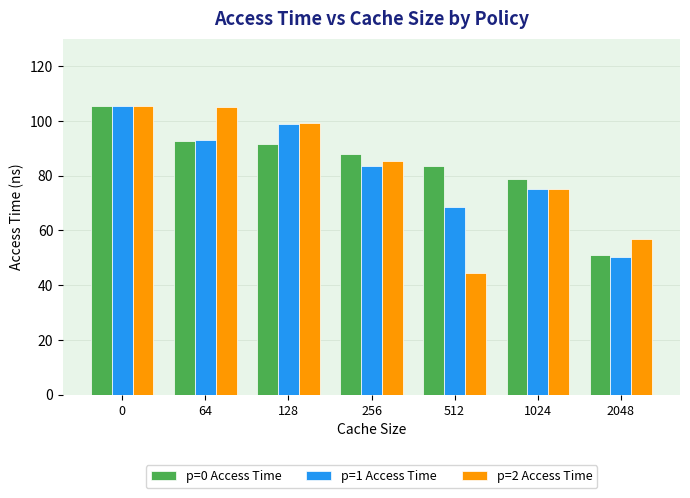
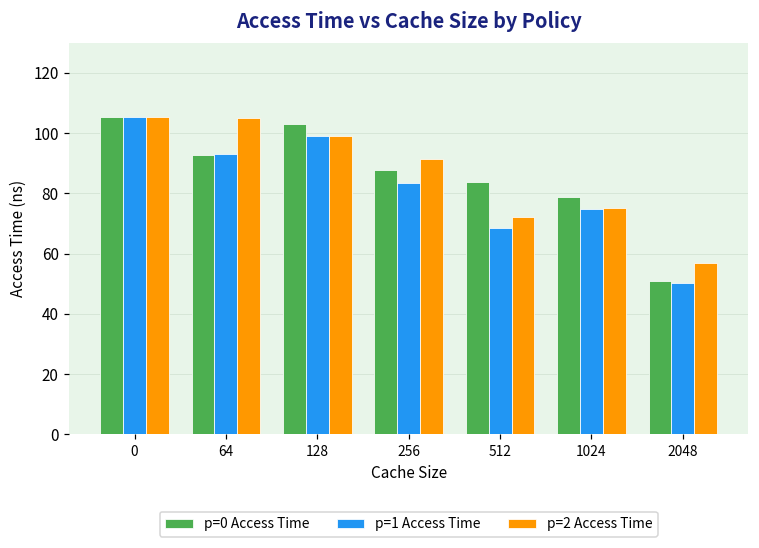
  {
    "p=0 Access Time": {
      "0": 105,
      "64": 93,
-     "128": 91,
+     "128": 103,
      "256": 88,
      "512": 84,
      "1024": 79,
      "2048": 51
    },
    "p=1 Access Time": {
      "0": 105,
      "64": 93,
      "128": 99,
      "256": 83,
      "512": 69,
      "1024": 75,
      "2048": 50
    },
    "p=2 Access Time": {
      "0": 105,
      "64": 105,
      "128": 99,
-     "256": 85,
-     "512": 44,
+     "256": 92,
+     "512": 72,
      "1024": 75,
      "2048": 57
    }
  }
